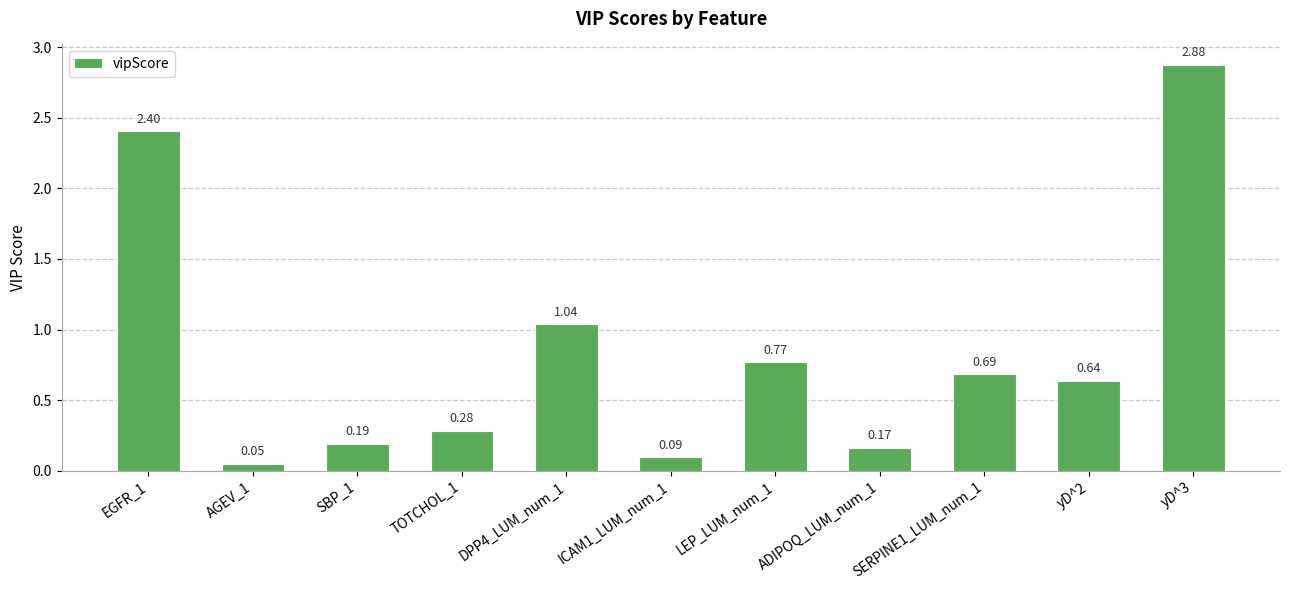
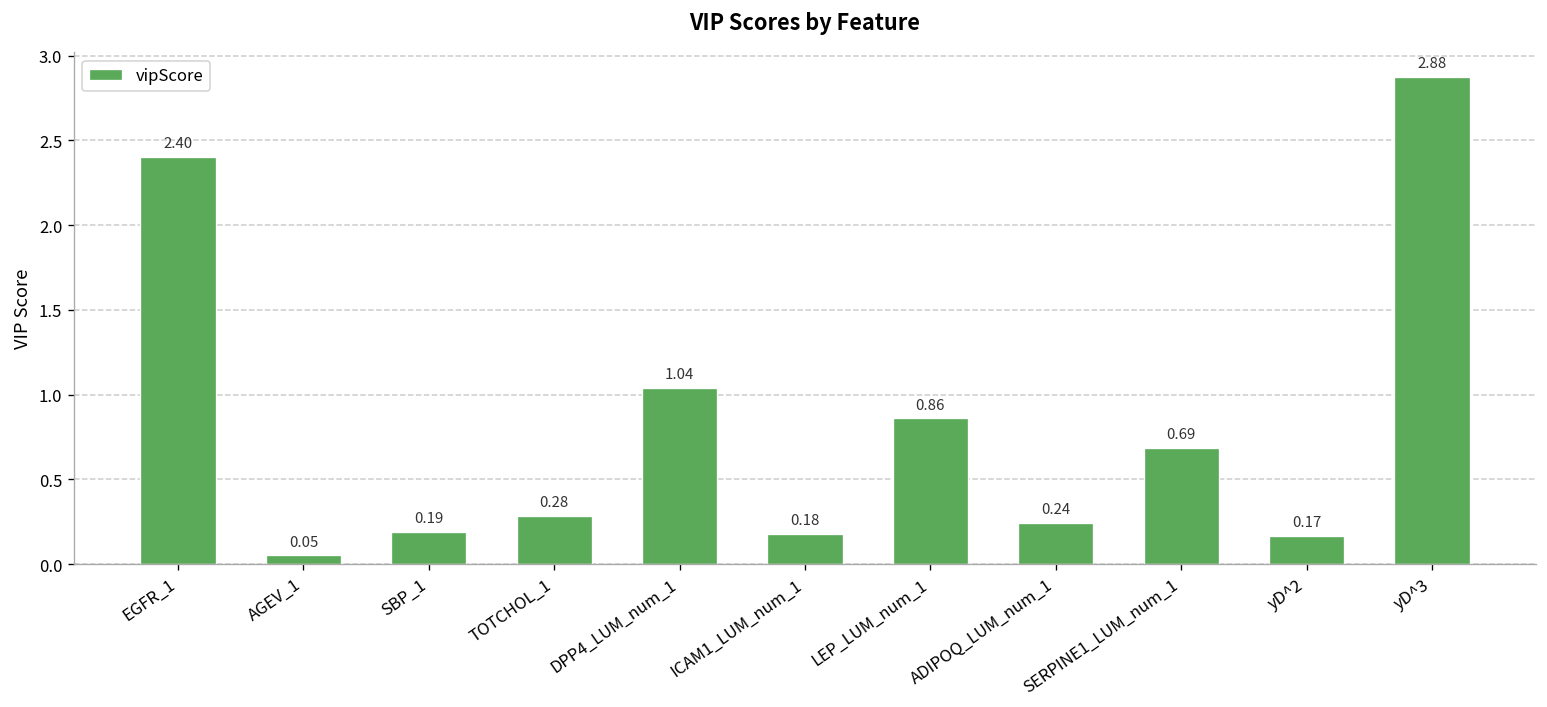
  {
    "EGFR_1": 2.40,
    "AGEV_1": 0.05,
    "SBP_1": 0.19,
    "TOTCHOL_1": 0.28,
    "DPP4_LUM_num_1": 1.04,
-   "ICAM1_LUM_num_1": 0.09,
-   "LEP_LUM_num_1": 0.77,
-   "ADIPOQ_LUM_num_1": 0.17,
+   "ICAM1_LUM_num_1": 0.18,
+   "LEP_LUM_num_1": 0.86,
+   "ADIPOQ_LUM_num_1": 0.24,
    "SERPINE1_LUM_num_1": 0.69,
-   "yD^2": 0.64,
+   "yD^2": 0.17,
    "yD^3": 2.88
  }
